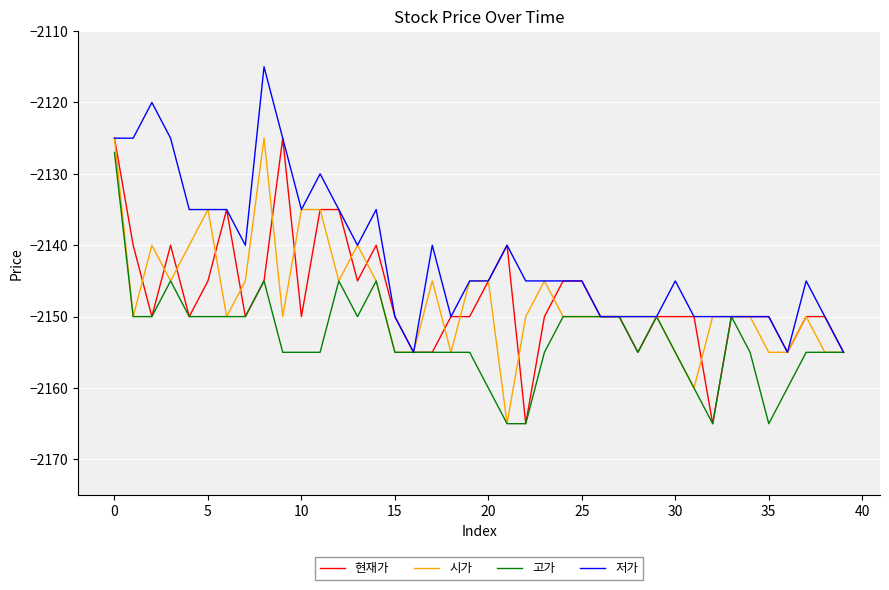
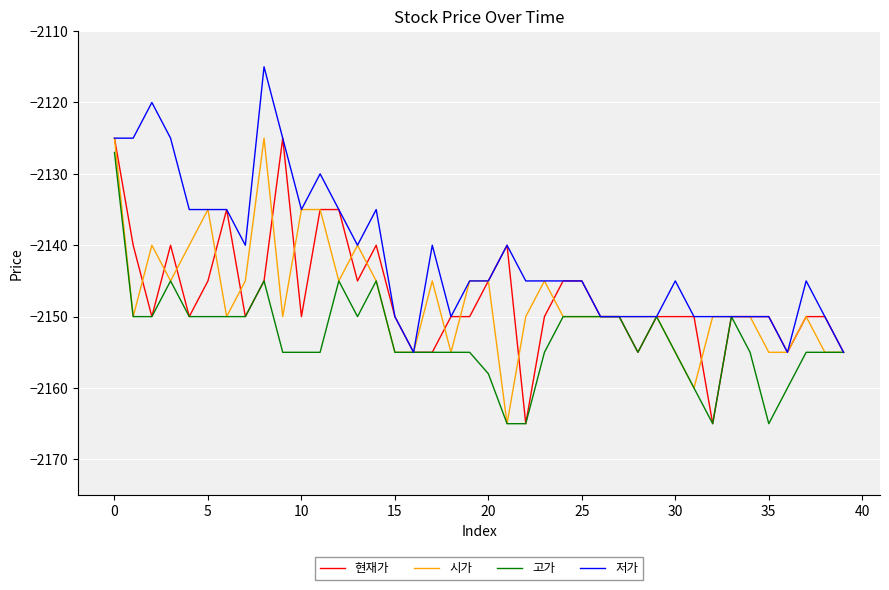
  {
    "현재가": {
      "5": -2145,
      "10": -2150,
      "30": -2150
    },
    "시가": {
      "35": -2155
    },
    "고가": {
      "0": -2127,
      "5": -2150,
      "10": -2155,
-     "20": -2160,
+     "20": -2158,
      "35": -2165
    },
    "저가": {
      "30": -2145
    }
  }
